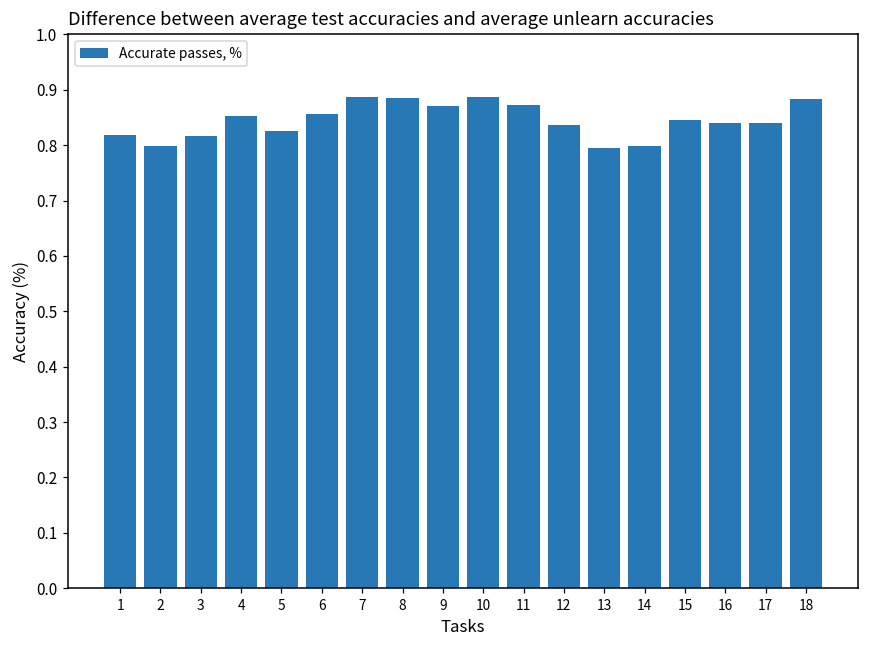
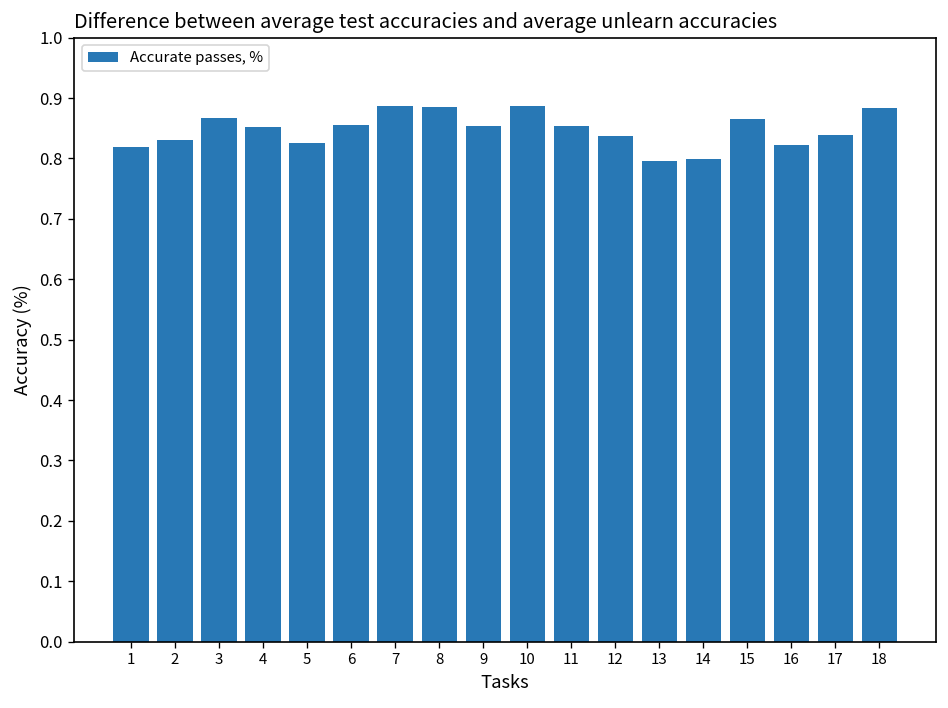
  {
    "1": 0.82,
-   "2": 0.80,
-   "3": 0.82,
+   "2": 0.83,
+   "3": 0.87,
    "4": 0.85,
    "5": 0.83,
    "6": 0.86,
    "7": 0.89,
    "8": 0.88,
-   "9": 0.87,
+   "9": 0.85,
    "10": 0.89,
-   "11": 0.87,
+   "11": 0.85,
    "12": 0.84,
    "13": 0.80,
    "14": 0.80,
-   "15": 0.85,
-   "16": 0.84,
+   "15": 0.87,
+   "16": 0.82,
    "17": 0.84,
    "18": 0.88
  }
